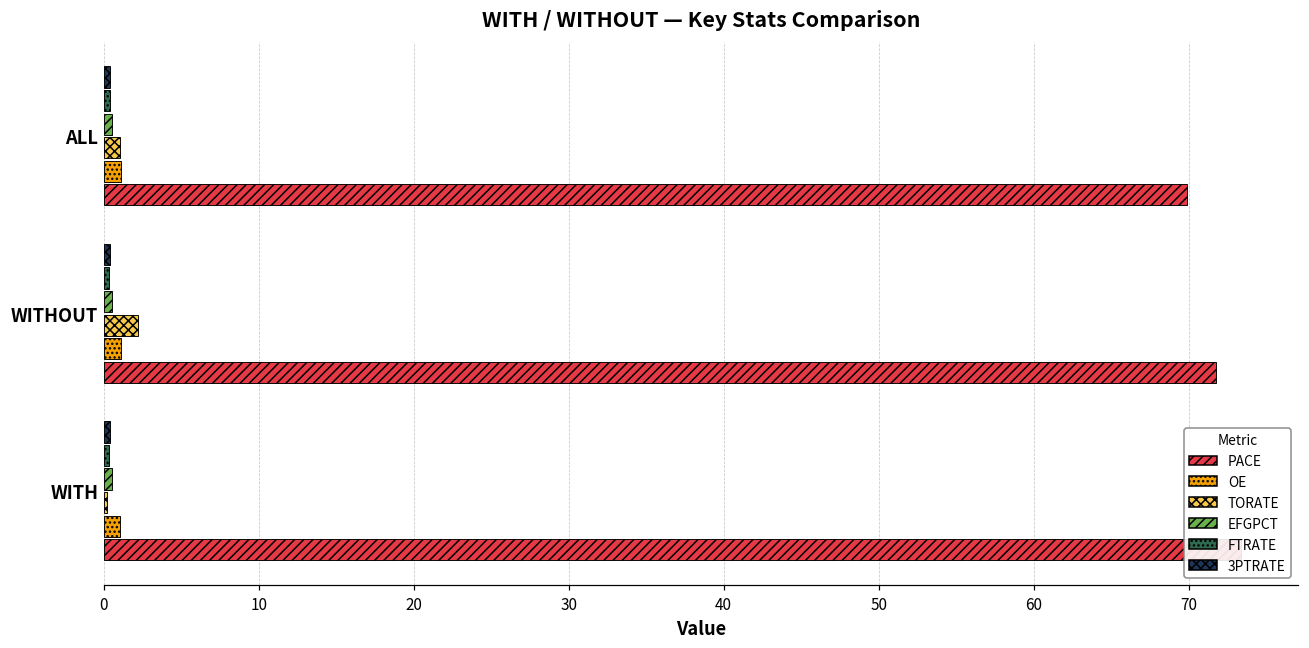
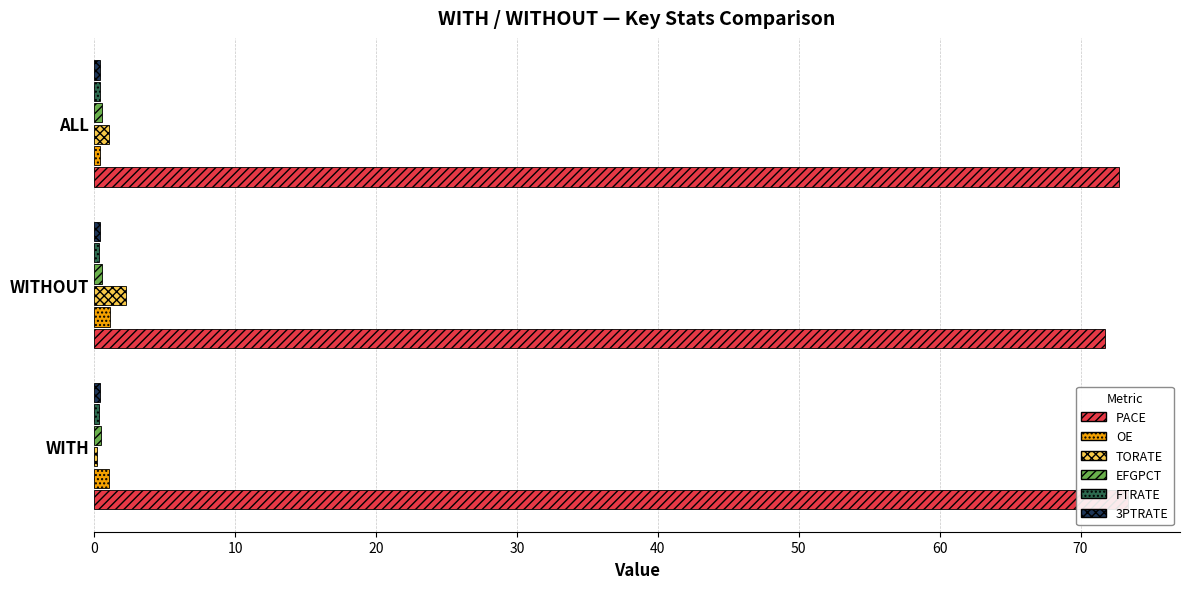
  {
    "PACE": {
-     "ALL": 69.9,
+     "ALL": 72.7,
      "WITHOUT": 71.7
    },
    "OE": {
-     "ALL": 1.1,
+     "ALL": 0.4,
      "WITHOUT": 1.1,
      "WITH": 1.1
    },
    "TORATE": {
      "ALL": 1.1,
      "WITHOUT": 2.2,
      "WITH": 0.2
    },
    "EFGPCT": {
      "ALL": 0.5,
      "WITHOUT": 0.5,
      "WITH": 0.5
    }
  }
